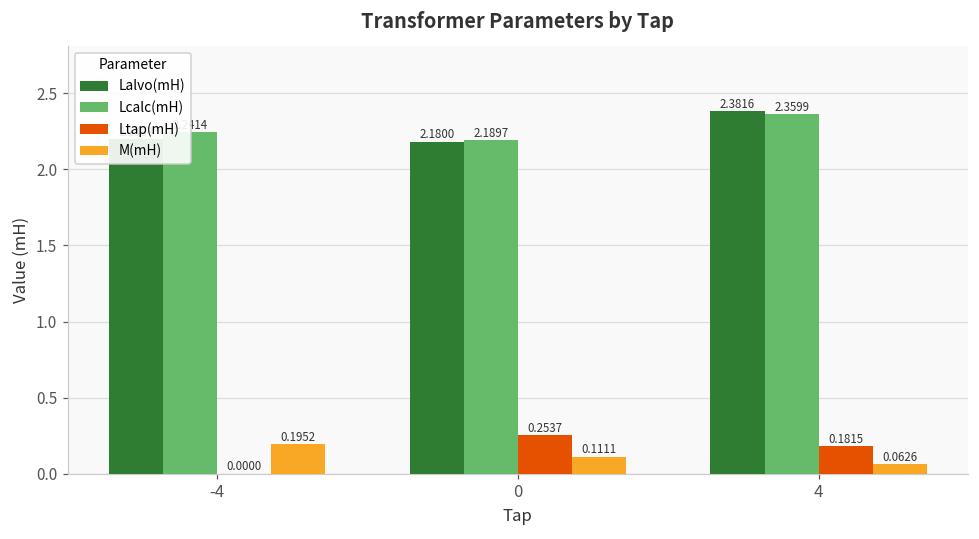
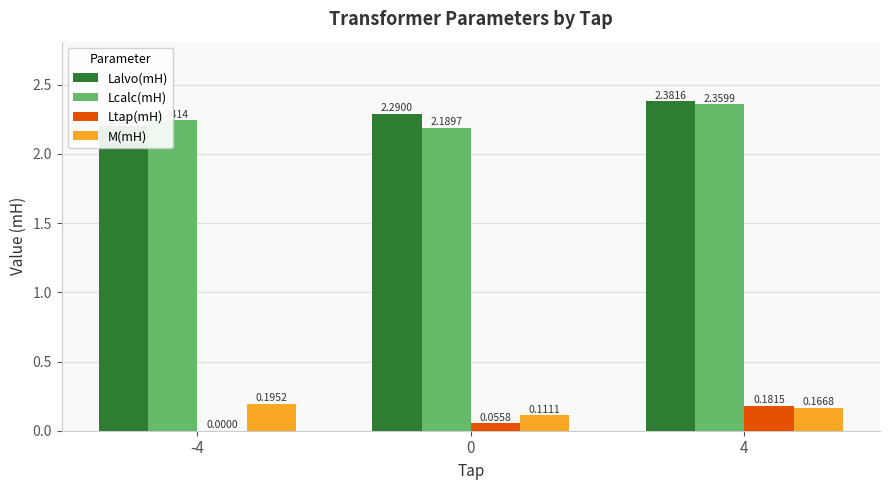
  {
    "Lalvo(mH)": {
-     "0": 2.1800,
+     "0": 2.2900,
      "4": 2.3816
    },
    "Lcalc(mH)": {
      "0": 2.1897,
      "4": 2.3599
    },
    "Ltap(mH)": {
      "-4": 0.0000,
-     "0": 0.2537,
+     "0": 0.0558,
      "4": 0.1815
    },
    "M(mH)": {
      "-4": 0.1952,
      "0": 0.1111,
-     "4": 0.0626
+     "4": 0.1668
    }
  }
